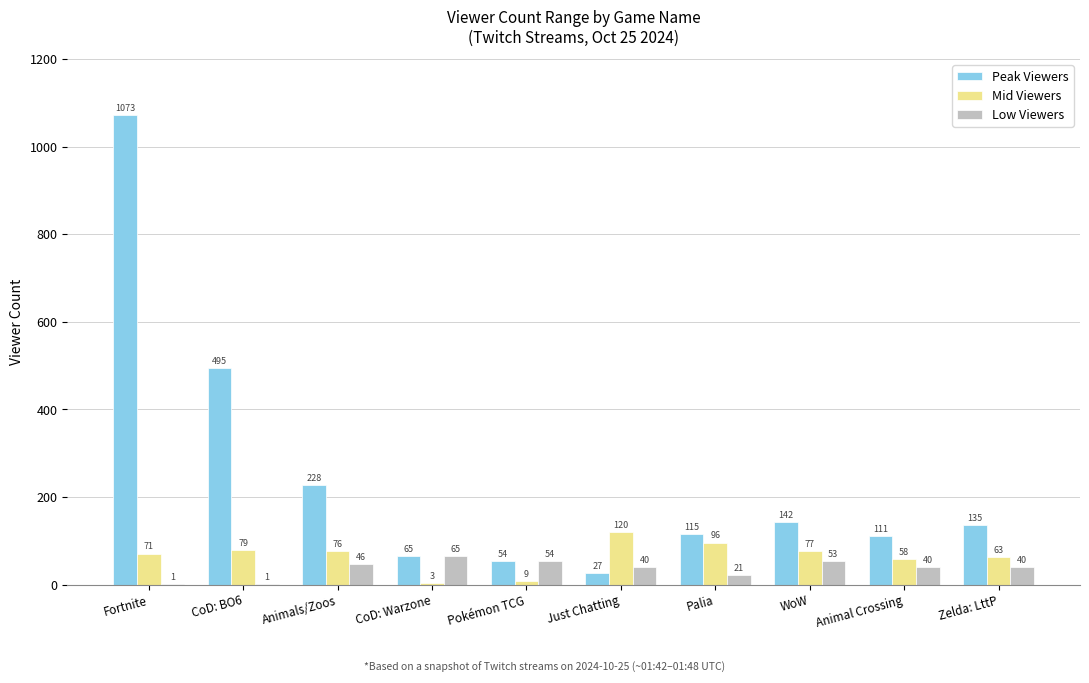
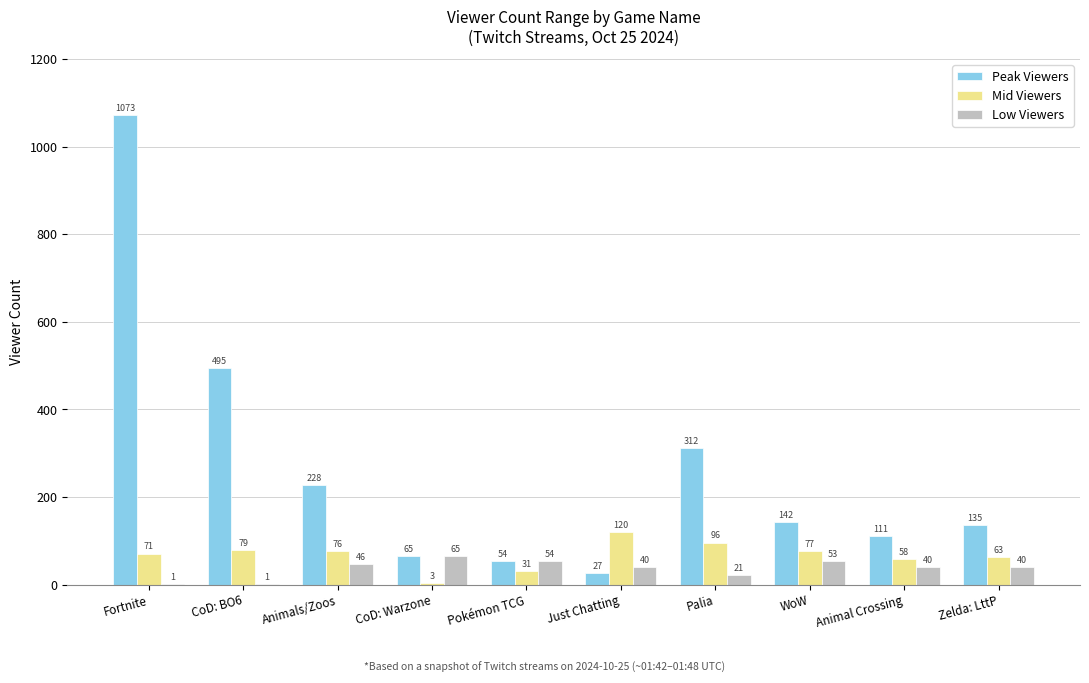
  {
    "Peak Viewers": {
      "Fortnite": 1073,
      "CoD: BO6": 495,
      "Animals/Zoos": 228,
      "CoD: Warzone": 65,
      "Pokémon TCG": 54,
      "Just Chatting": 27,
-     "Palia": 115,
+     "Palia": 312,
      "WoW": 142,
      "Animal Crossing": 111,
      "Zelda: LttP": 135
    },
    "Mid Viewers": {
      "Fortnite": 71,
      "CoD: BO6": 79,
      "Animals/Zoos": 76,
      "CoD: Warzone": 3,
-     "Pokémon TCG": 9,
+     "Pokémon TCG": 31,
      "Just Chatting": 120,
      "Palia": 96,
      "WoW": 77,
      "Animal Crossing": 58,
      "Zelda: LttP": 63
    },
    "Low Viewers": {
      "Fortnite": 1,
      "CoD: BO6": 1,
      "Animals/Zoos": 46,
      "CoD: Warzone": 65,
      "Pokémon TCG": 54,
      "Just Chatting": 40,
      "Palia": 21,
      "WoW": 53,
      "Animal Crossing": 40,
      "Zelda: LttP": 40
    }
  }
